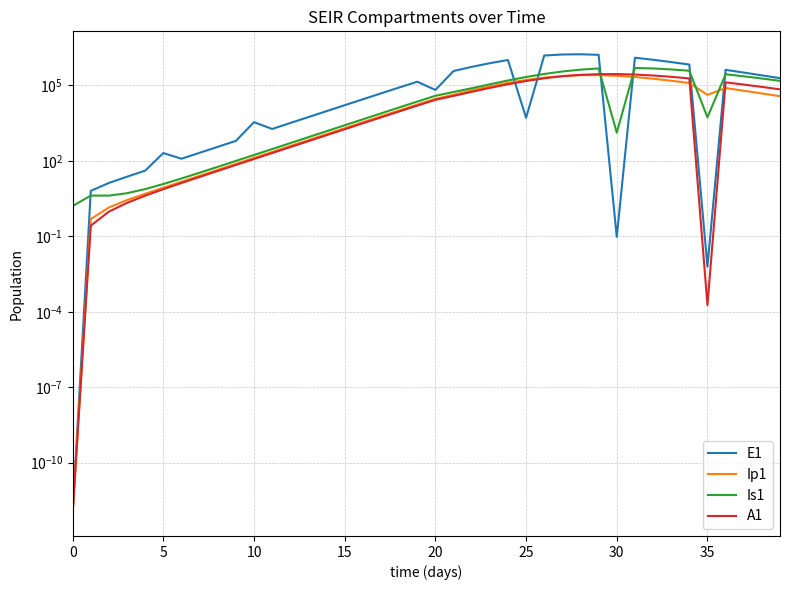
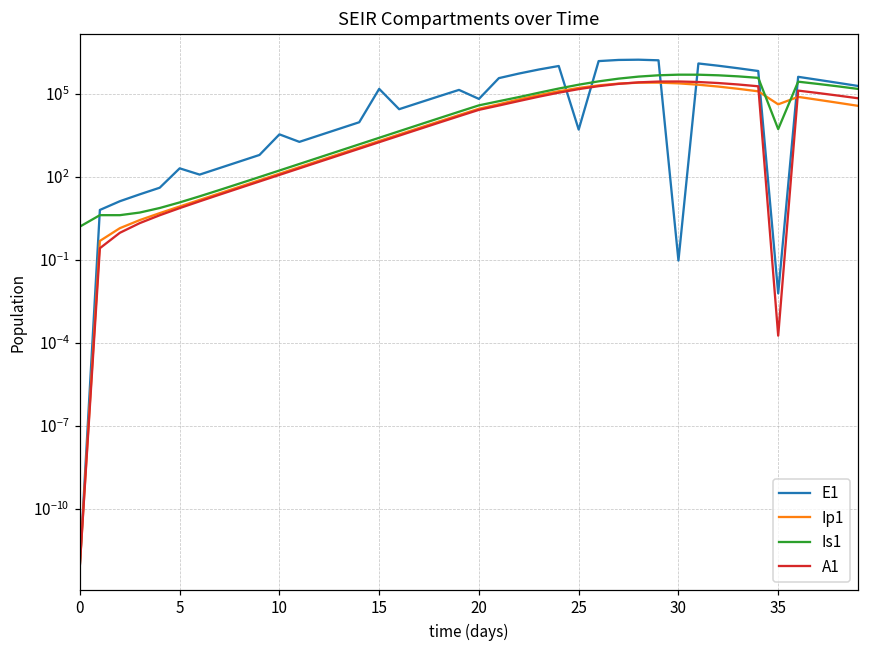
  {
    "E1": {
      "5": 200,
      "10": 3000,
-     "15": 20000,
+     "15": 200000,
      "20": 70000,
      "25": 5000,
      "30": 0.09,
      "35": 0.006
    },
    "Ip1": {
      "35": 40000
    },
    "Is1": {
      "0": 2,
      "5": 10,
      "10": 200,
      "15": 3000,
      "20": 40000,
      "25": 200000,
-     "30": 1000,
+     "30": 500000,
      "35": 5000
    },
    "A1": {
      "35": 0.0002
    }
  }
